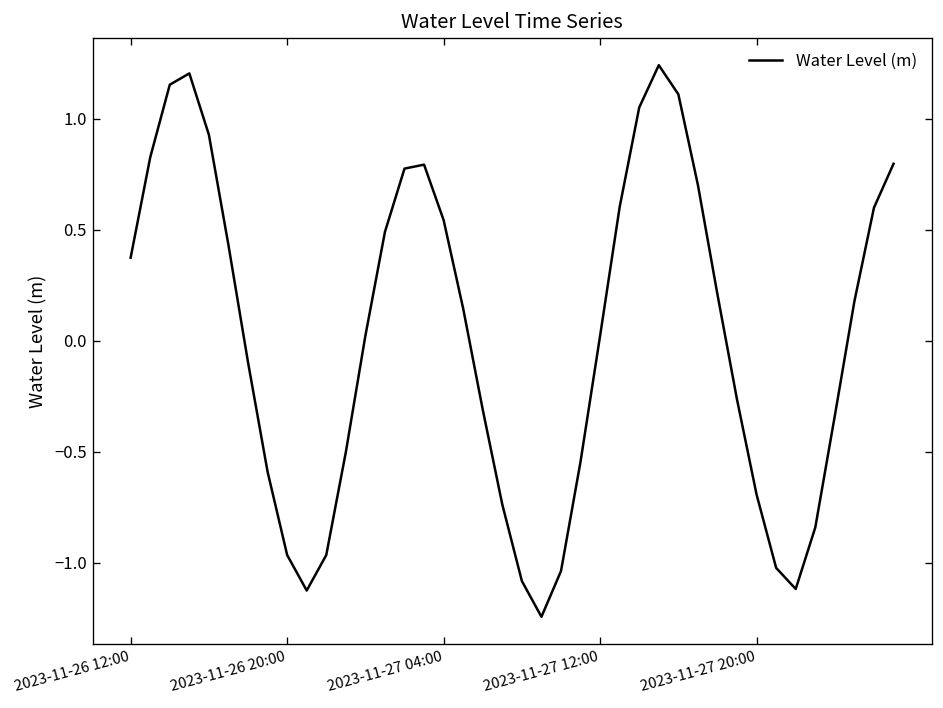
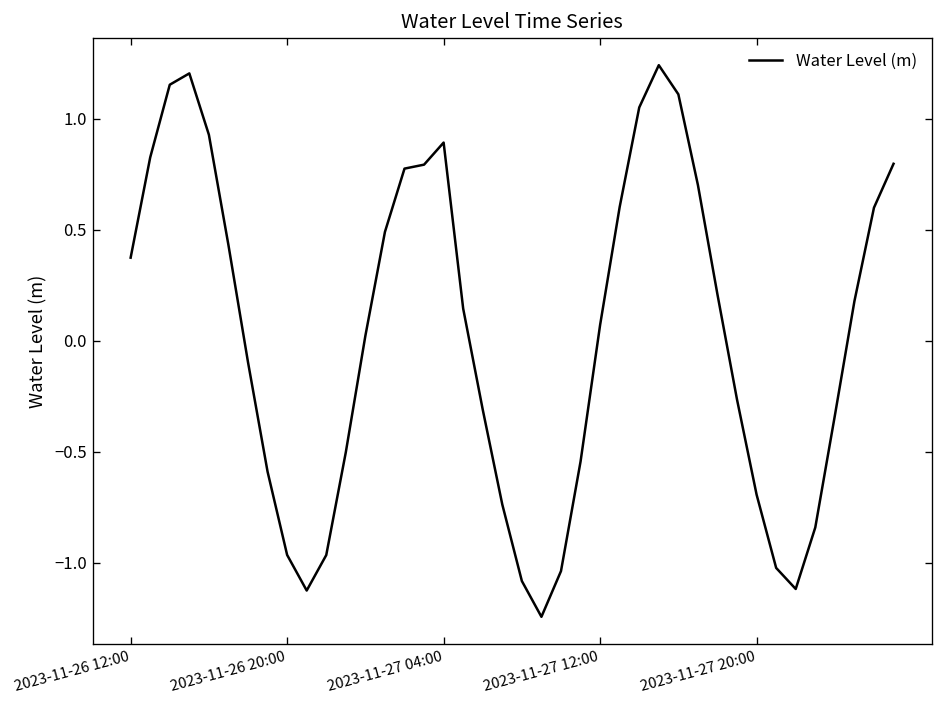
  {
    "2023-11-26 12:00": 0.38,
    "2023-11-26 20:00": -0.96,
-   "2023-11-27 04:00": 0.54,
-   "2023-11-27 12:00": 0.02,
+   "2023-11-27 04:00": 0.89,
+   "2023-11-27 12:00": 0.07,
    "2023-11-27 20:00": -0.69
  }
